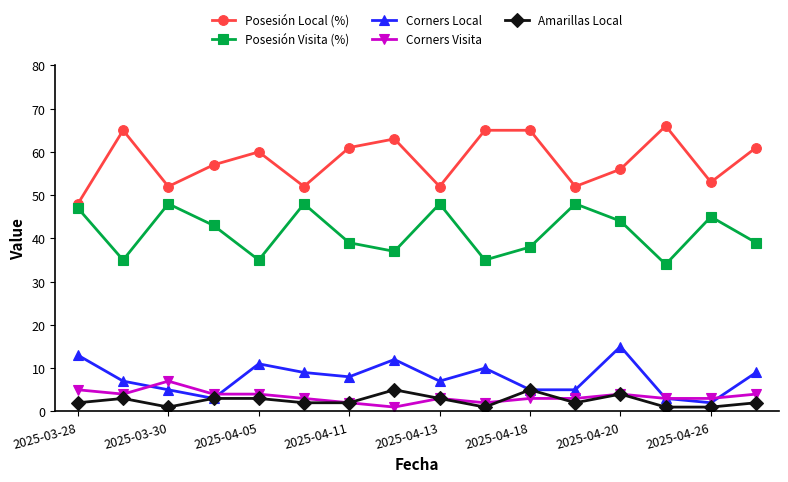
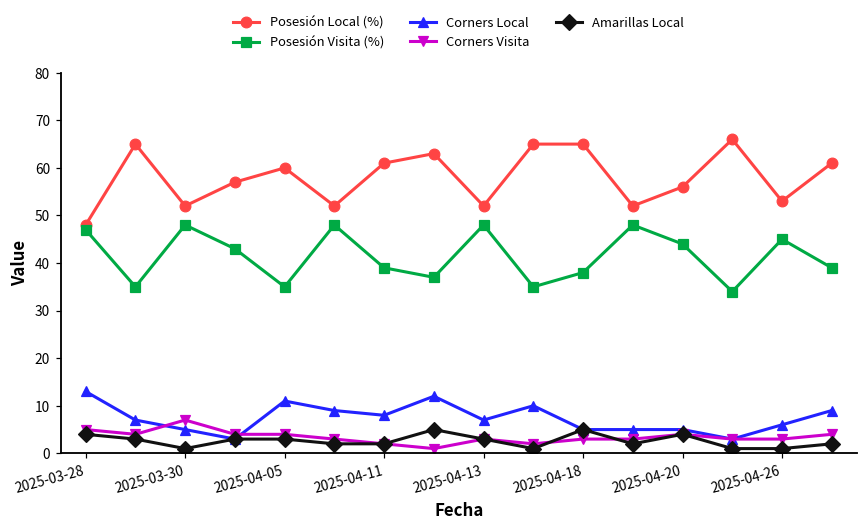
  {
    "Posesión Local (%)": {
      "2025-03-28": 48,
      "2025-03-30": 52,
      "2025-04-05": 60,
      "2025-04-11": 61,
      "2025-04-13": 52,
      "2025-04-18": 65,
      "2025-04-20": 56,
      "2025-04-26": 53
    },
    "Posesión Visita (%)": {
      "2025-03-28": 47,
      "2025-03-30": 48,
      "2025-04-05": 35,
      "2025-04-11": 39,
      "2025-04-13": 48,
      "2025-04-18": 38,
      "2025-04-20": 44,
      "2025-04-26": 45
    },
    "Corners Local": {
      "2025-03-28": 13,
      "2025-03-30": 5,
      "2025-04-05": 11,
      "2025-04-11": 8,
      "2025-04-13": 7,
-     "2025-04-20": 15,
-     "2025-04-26": 2
+     "2025-04-20": 5,
+     "2025-04-26": 6
    },
    "Corners Visita": {
      "2025-03-28": 5,
      "2025-03-30": 7,
      "2025-04-05": 4,
      "2025-04-18": 3,
      "2025-04-26": 3
    },
    "Amarillas Local": {
-     "2025-03-28": 2,
+     "2025-03-28": 4,
      "2025-03-30": 1,
      "2025-04-05": 3,
      "2025-04-26": 1
    }
  }
